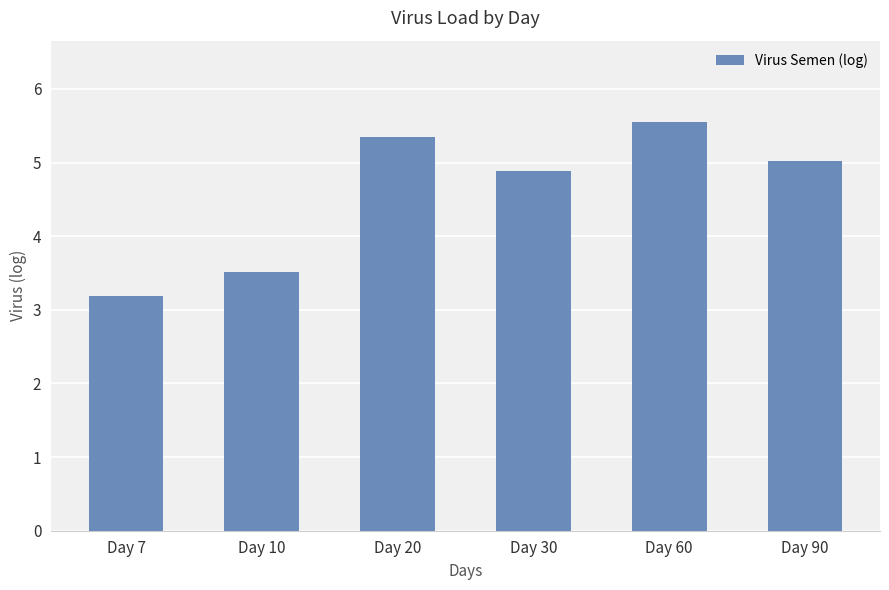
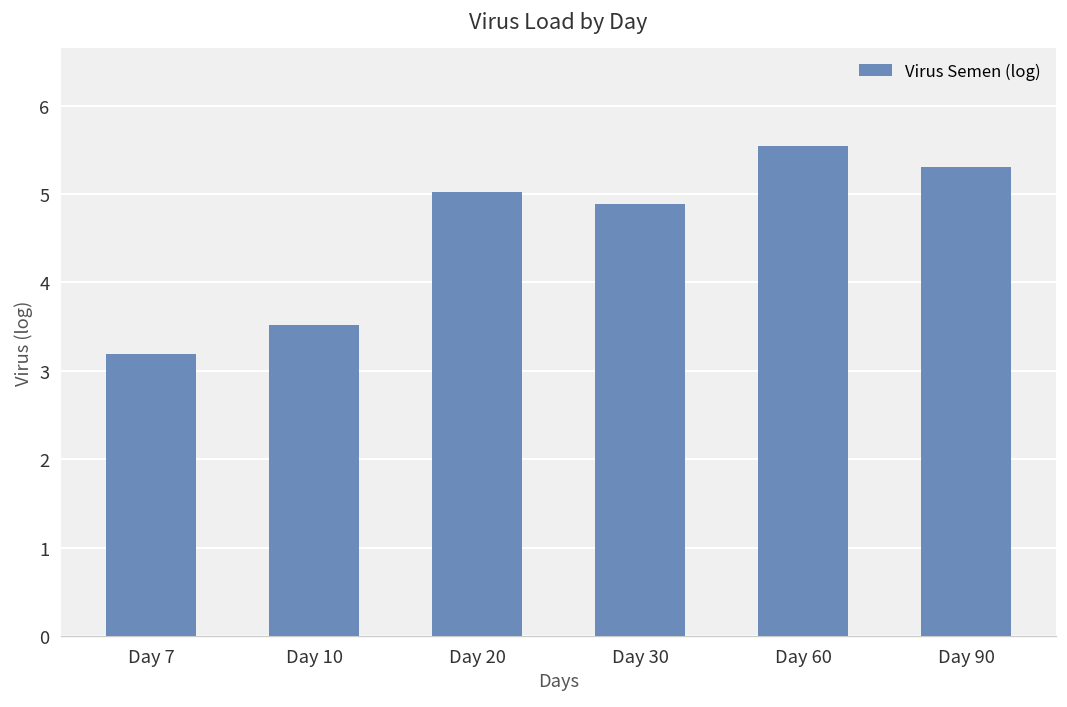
  {
    "Day 7": 3.2,
    "Day 10": 3.5,
-   "Day 20": 5.4,
+   "Day 20": 5.0,
    "Day 30": 4.9,
    "Day 60": 5.5,
-   "Day 90": 5.0
+   "Day 90": 5.3
  }
